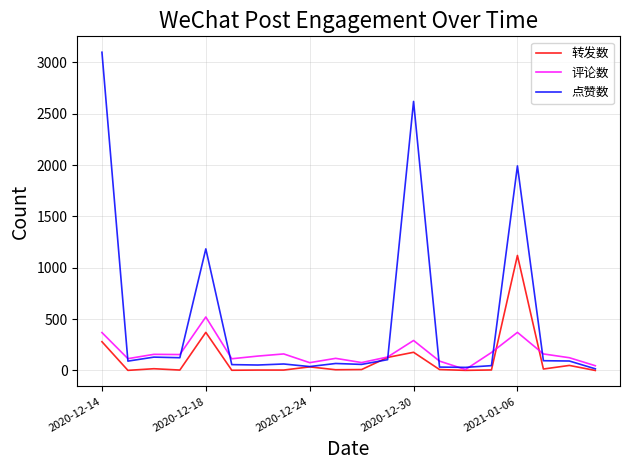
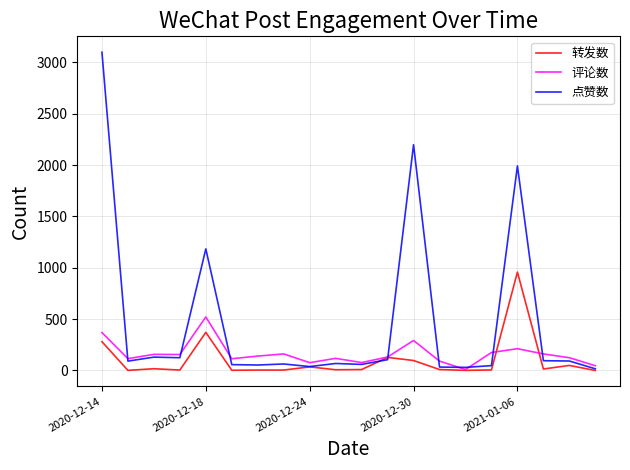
  {
    "转发数": {
      "2020-12-14": 280,
      "2020-12-18": 370,
-     "2020-12-30": 180,
-     "2021-01-06": 1120
+     "2020-12-30": 100,
+     "2021-01-06": 960
    },
    "评论数": {
      "2020-12-14": 370,
      "2020-12-18": 520,
      "2020-12-24": 80,
      "2020-12-30": 290,
-     "2021-01-06": 370
+     "2021-01-06": 210
    },
    "点赞数": {
      "2020-12-14": 3100,
      "2020-12-18": 1180,
-     "2020-12-30": 2620,
+     "2020-12-30": 2200,
      "2021-01-06": 1990
    }
  }
